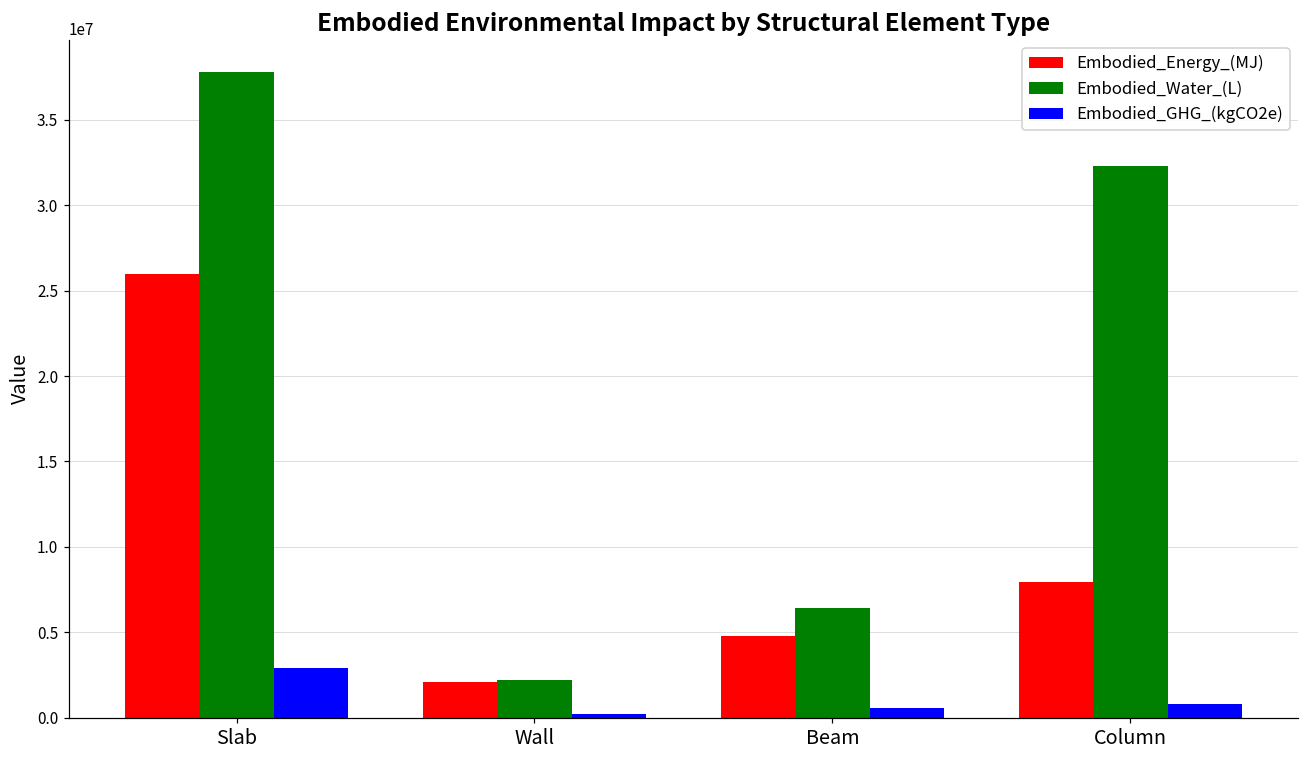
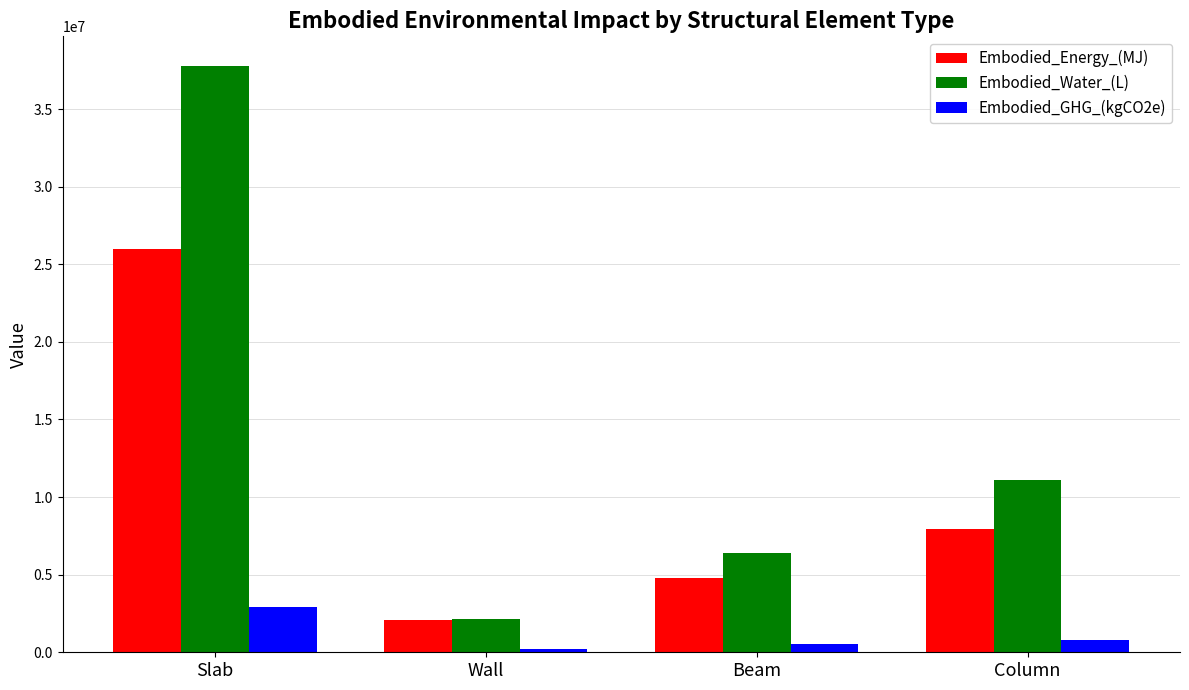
  {
    "Embodied_Energy_(MJ)": {
      "Slab": 26000000,
      "Wall": 2100000,
      "Beam": 4800000,
      "Column": 7900000
    },
    "Embodied_Water_(L)": {
      "Slab": 37800000,
      "Wall": 2200000,
      "Beam": 6400000,
-     "Column": 32300000
+     "Column": 11100000
    },
    "Embodied_GHG_(kgCO2e)": {
      "Slab": 2900000,
      "Wall": 200000,
      "Beam": 600000,
      "Column": 800000
    }
  }
